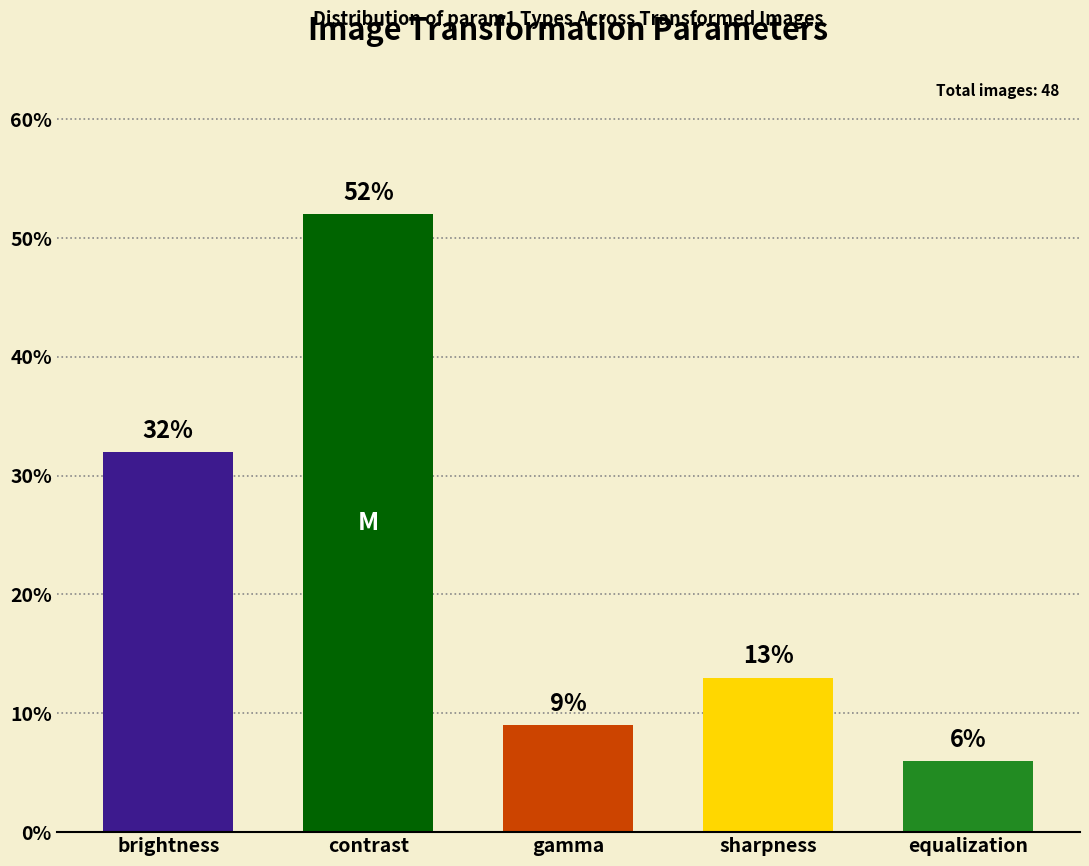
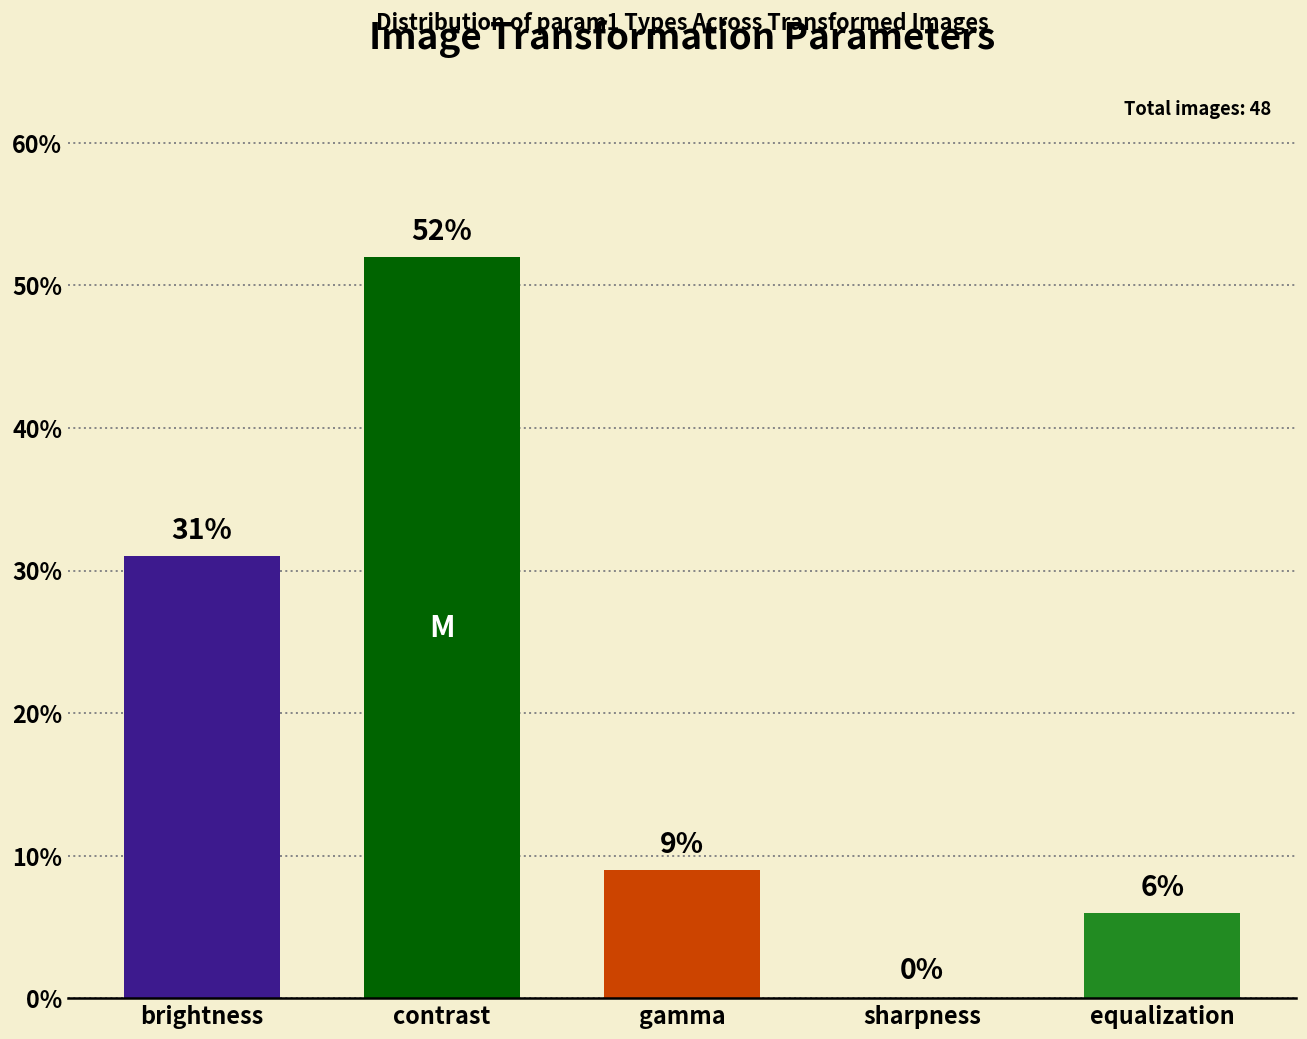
  {
-   "brightness": "32%",
+   "brightness": "31%",
    "contrast": "52%",
    "gamma": "9%",
-   "sharpness": "13%",
+   "sharpness": "0%",
    "equalization": "6%"
  }
